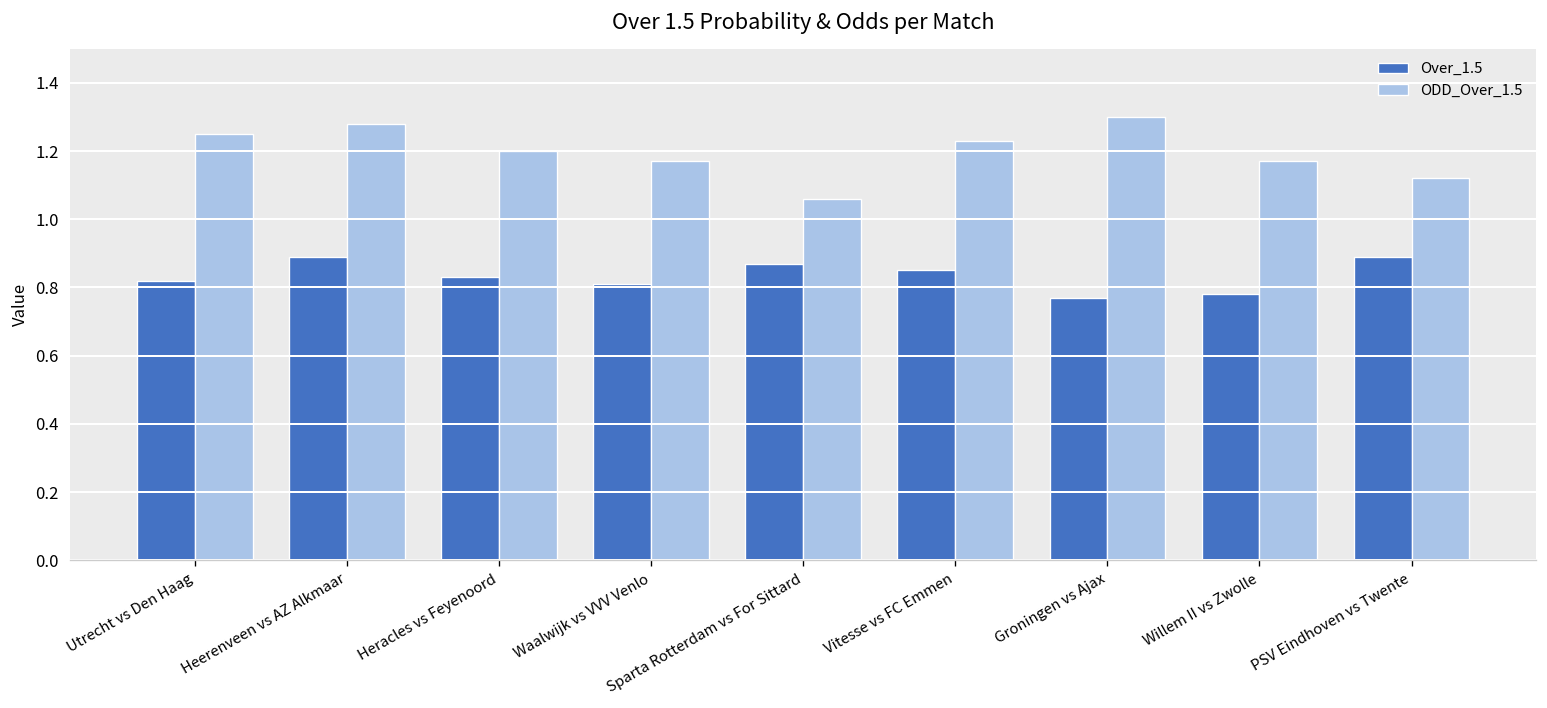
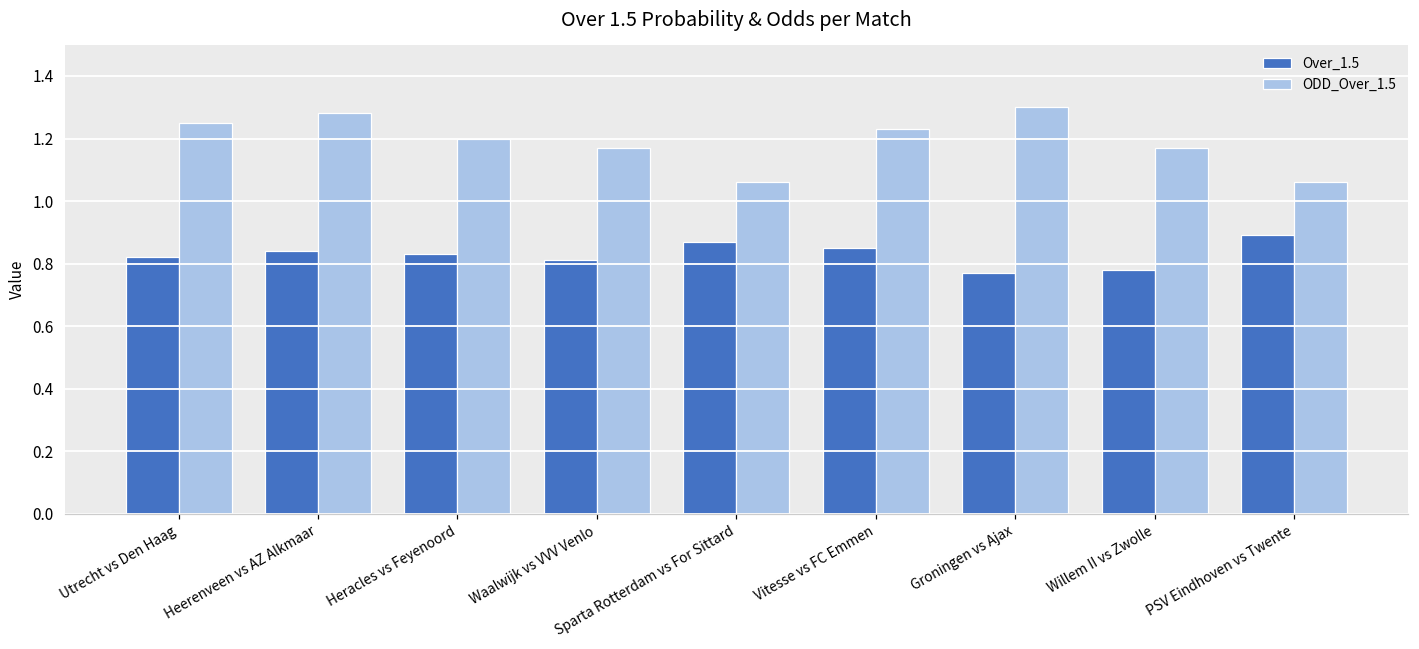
  {
    "Over_1.5": {
      "Utrecht vs Den Haag": 0.82,
-     "Heerenveen vs AZ Alkmaar": 0.89,
+     "Heerenveen vs AZ Alkmaar": 0.84,
      "Heracles vs Feyenoord": 0.83,
      "Waalwijk vs VVV Venlo": 0.81,
      "Sparta Rotterdam vs For Sittard": 0.87,
      "Vitesse vs FC Emmen": 0.85,
      "Groningen vs Ajax": 0.77,
      "Willem II vs Zwolle": 0.78,
      "PSV Eindhoven vs Twente": 0.89
    },
    "ODD_Over_1.5": {
      "Utrecht vs Den Haag": 1.25,
      "Heerenveen vs AZ Alkmaar": 1.28,
      "Heracles vs Feyenoord": 1.20,
      "Waalwijk vs VVV Venlo": 1.17,
      "Sparta Rotterdam vs For Sittard": 1.06,
      "Vitesse vs FC Emmen": 1.23,
      "Groningen vs Ajax": 1.30,
      "Willem II vs Zwolle": 1.17,
-     "PSV Eindhoven vs Twente": 1.12
+     "PSV Eindhoven vs Twente": 1.06
    }
  }
